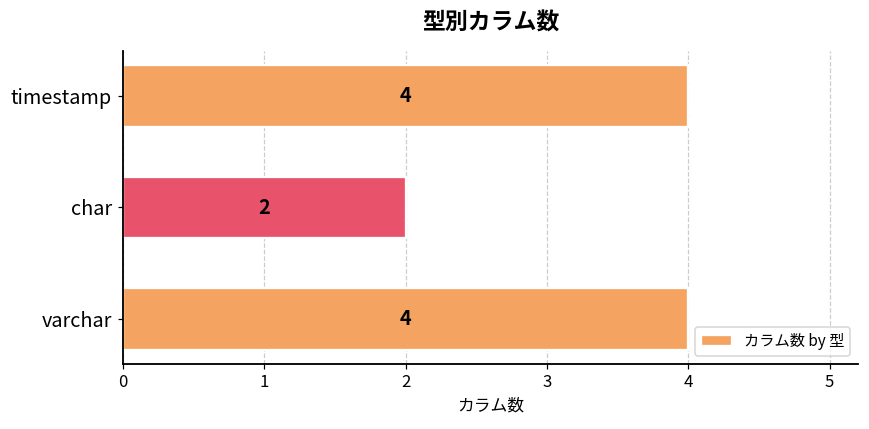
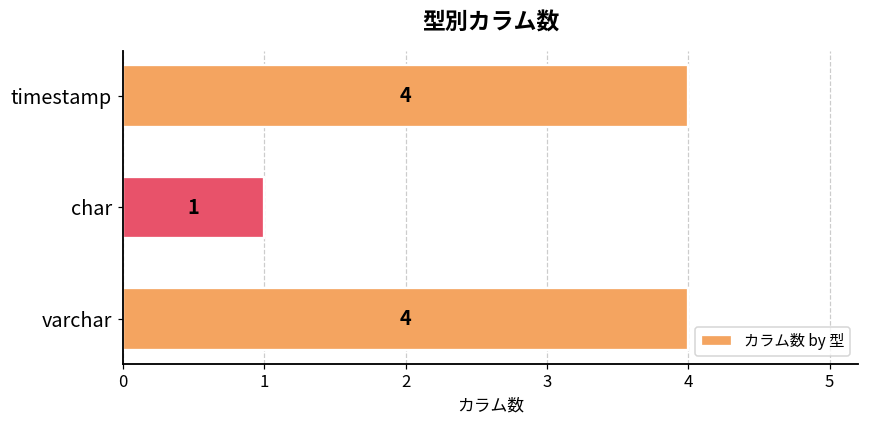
  {
    "timestamp": 4,
-   "char": 2,
+   "char": 1,
    "varchar": 4
  }
